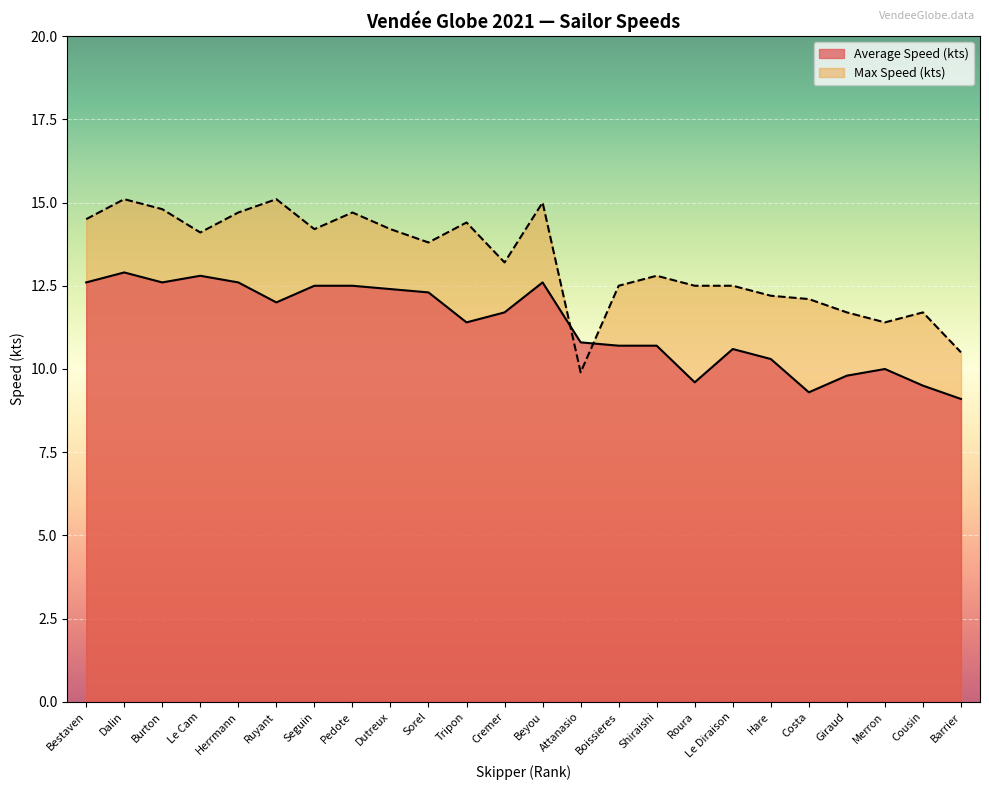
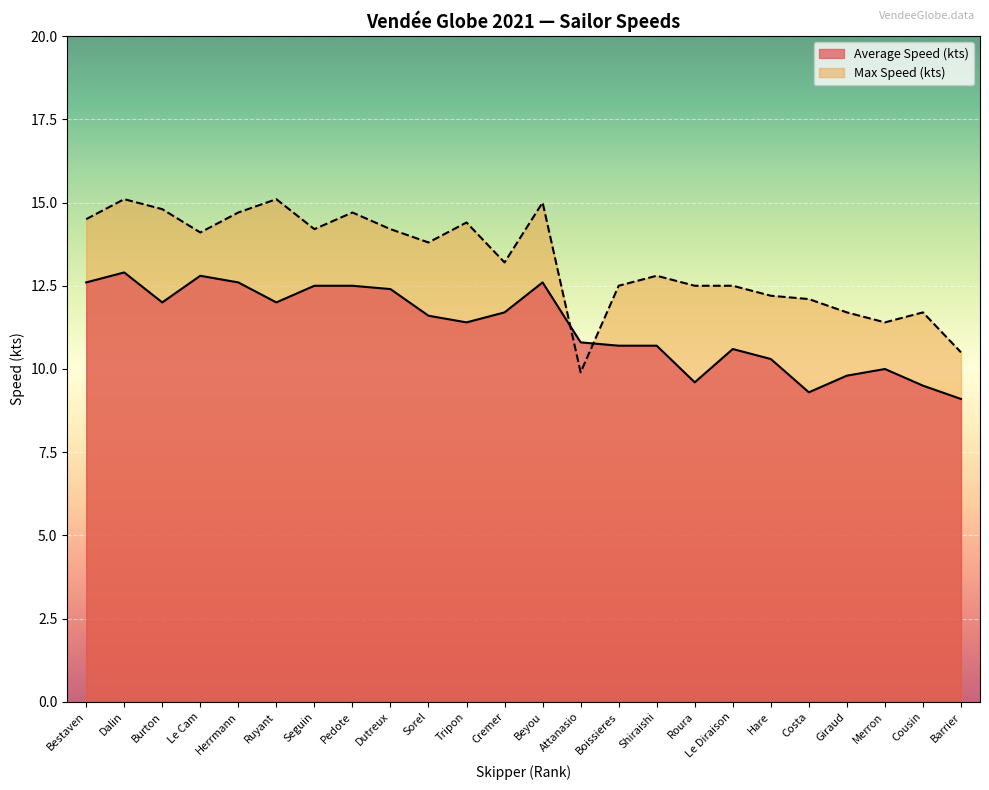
  {
    "Average Speed (kts)": {
      "Bestaven": 12.6,
      "Dalin": 12.9,
-     "Burton": 12.6,
+     "Burton": 12.0,
      "Le Cam": 12.8,
      "Herrmann": 12.6,
      "Ruyant": 12.0,
      "Seguin": 12.5,
      "Pedote": 12.5,
      "Dutreux": 12.4,
-     "Sorel": 12.3,
+     "Sorel": 11.6,
      "Tripon": 11.4,
      "Cremer": 11.7,
      "Beyou": 12.6,
      "Attanasio": 10.8,
      "Boissieres": 10.7,
      "Shiraishi": 10.7,
      "Roura": 9.6,
      "Le Diraison": 10.6,
      "Hare": 10.3,
      "Costa": 9.3,
      "Giraud": 9.8,
      "Merron": 10.0,
      "Cousin": 9.5,
      "Barrier": 9.1
    },
    "Max Speed (kts)": {
      "Bestaven": 14.5,
      "Dalin": 15.1,
      "Burton": 14.8,
      "Le Cam": 14.1,
      "Herrmann": 14.7,
      "Ruyant": 15.1,
      "Seguin": 14.2,
      "Pedote": 14.7,
      "Dutreux": 14.2,
      "Sorel": 13.8,
      "Tripon": 14.4,
      "Cremer": 13.2,
      "Beyou": 15.0,
      "Attanasio": 9.9,
      "Boissieres": 12.5,
      "Shiraishi": 12.8,
      "Roura": 12.5,
      "Le Diraison": 12.5,
      "Hare": 12.2,
      "Costa": 12.1,
      "Giraud": 11.7,
      "Merron": 11.4,
      "Cousin": 11.7,
      "Barrier": 10.5
    }
  }
